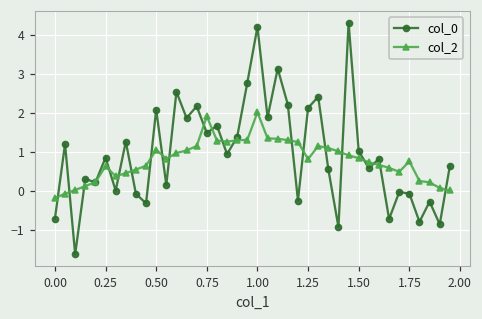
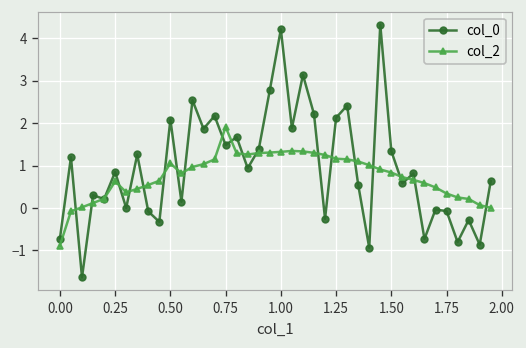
  {
    "col_0": {
      "0.00": -0.7,
      "0.25": 0.8,
      "0.50": 2.1,
      "0.75": 1.5,
      "1.00": 4.2,
      "1.25": 2.1,
-     "1.50": 1.0,
+     "1.50": 1.3,
      "1.75": -0.1
    },
    "col_2": {
-     "0.00": -0.2,
+     "0.00": -0.9,
      "0.25": 0.6,
      "0.50": 1.1,
      "0.75": 1.9,
-     "1.00": 2.0,
-     "1.25": 0.8,
+     "1.00": 1.3,
+     "1.25": 1.2,
      "1.50": 0.8,
-     "1.75": 0.8
+     "1.75": 0.3
    }
  }
